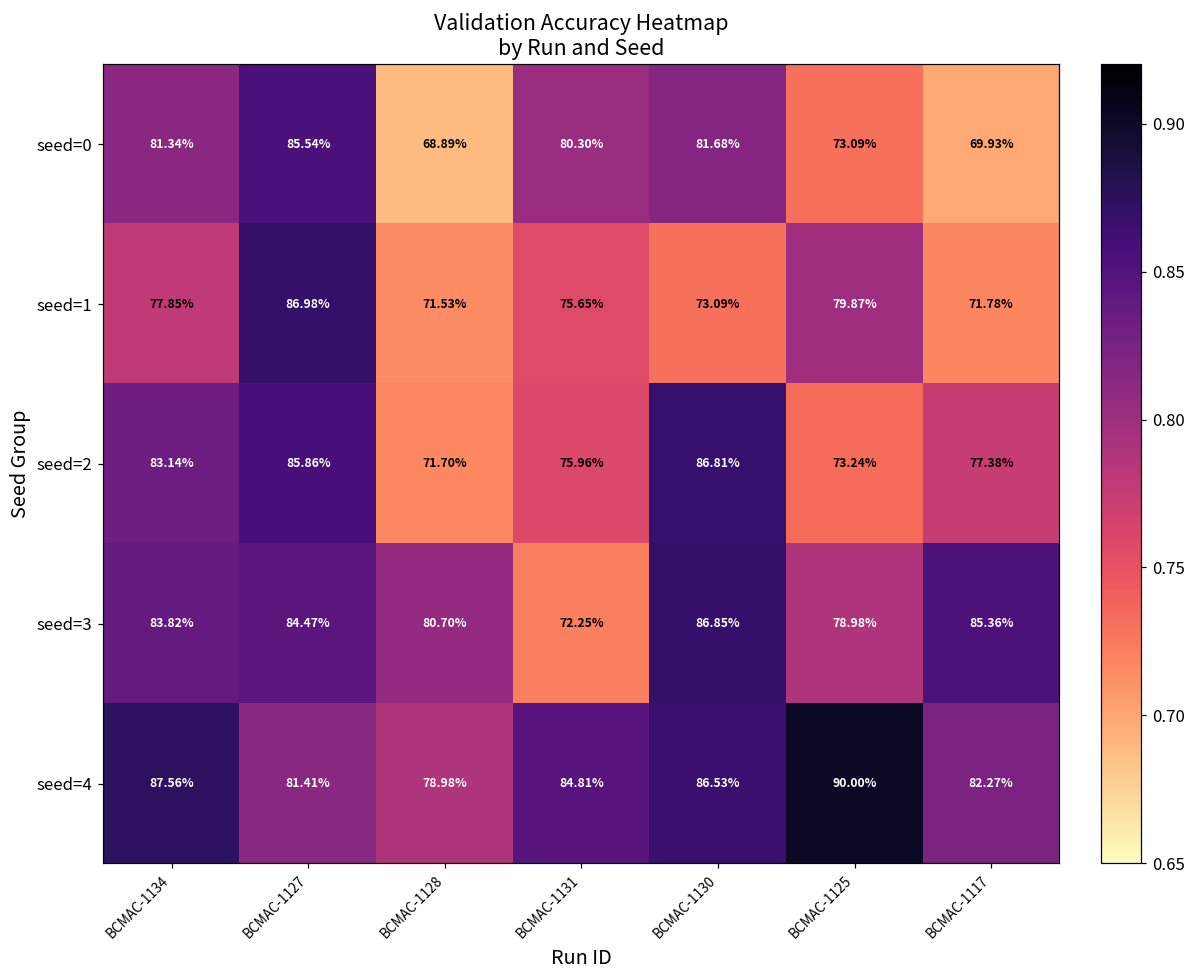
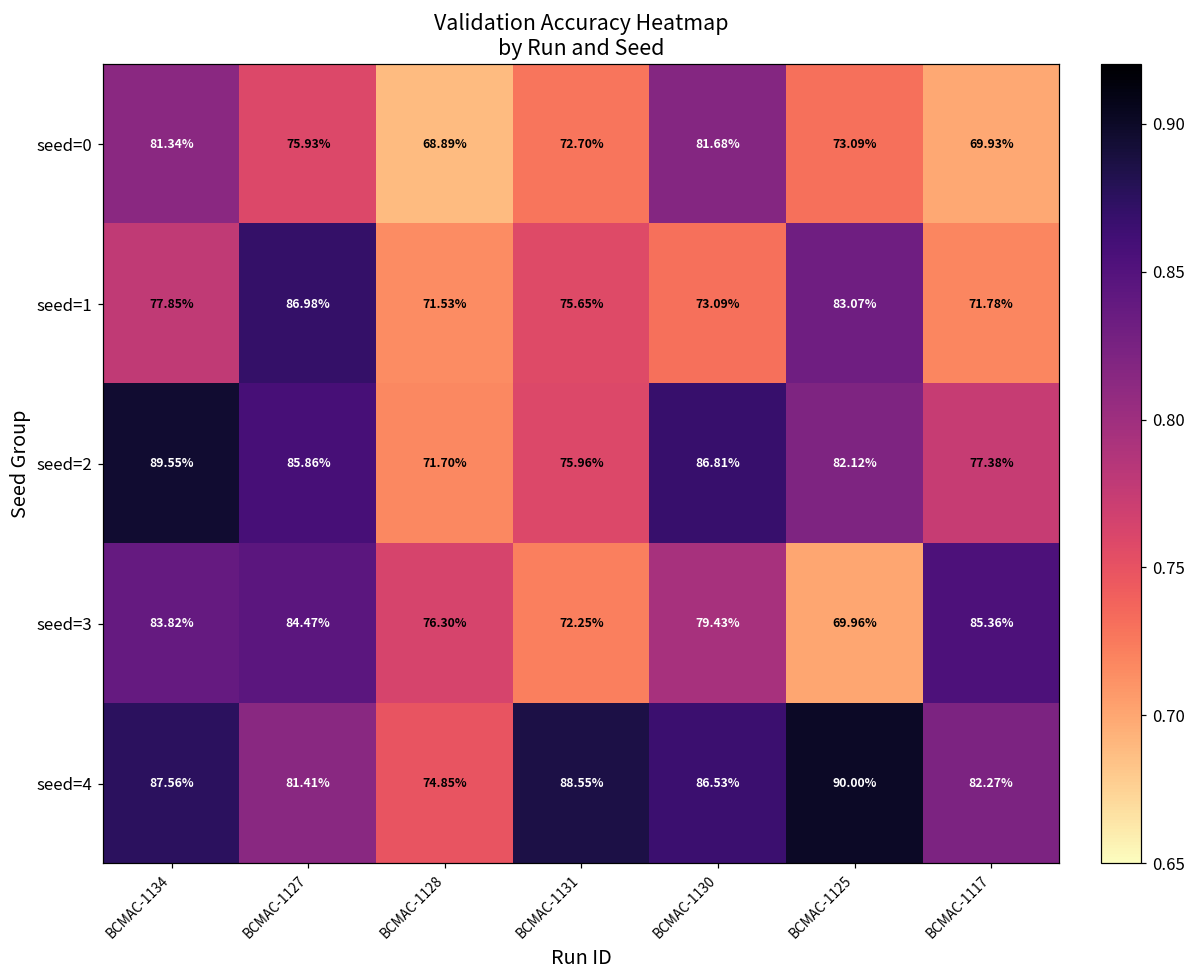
  {
    "seed=0": {
      "BCMAC-1134": "81.34%",
-     "BCMAC-1127": "85.54%",
+     "BCMAC-1127": "75.93%",
      "BCMAC-1128": "68.89%",
-     "BCMAC-1131": "80.30%",
+     "BCMAC-1131": "72.70%",
      "BCMAC-1130": "81.68%",
      "BCMAC-1125": "73.09%",
      "BCMAC-1117": "69.93%"
    },
    "seed=1": {
      "BCMAC-1134": "77.85%",
      "BCMAC-1127": "86.98%",
      "BCMAC-1128": "71.53%",
      "BCMAC-1131": "75.65%",
      "BCMAC-1130": "73.09%",
-     "BCMAC-1125": "79.87%",
+     "BCMAC-1125": "83.07%",
      "BCMAC-1117": "71.78%"
    },
    "seed=2": {
-     "BCMAC-1134": "83.14%",
+     "BCMAC-1134": "89.55%",
      "BCMAC-1127": "85.86%",
      "BCMAC-1128": "71.70%",
      "BCMAC-1131": "75.96%",
      "BCMAC-1130": "86.81%",
-     "BCMAC-1125": "73.24%",
+     "BCMAC-1125": "82.12%",
      "BCMAC-1117": "77.38%"
    },
    "seed=3": {
      "BCMAC-1134": "83.82%",
      "BCMAC-1127": "84.47%",
-     "BCMAC-1128": "80.70%",
+     "BCMAC-1128": "76.30%",
      "BCMAC-1131": "72.25%",
-     "BCMAC-1130": "86.85%",
-     "BCMAC-1125": "78.98%",
+     "BCMAC-1130": "79.43%",
+     "BCMAC-1125": "69.96%",
      "BCMAC-1117": "85.36%"
    },
    "seed=4": {
      "BCMAC-1134": "87.56%",
      "BCMAC-1127": "81.41%",
-     "BCMAC-1128": "78.98%",
-     "BCMAC-1131": "84.81%",
+     "BCMAC-1128": "74.85%",
+     "BCMAC-1131": "88.55%",
      "BCMAC-1130": "86.53%",
      "BCMAC-1125": "90.00%",
      "BCMAC-1117": "82.27%"
    }
  }
